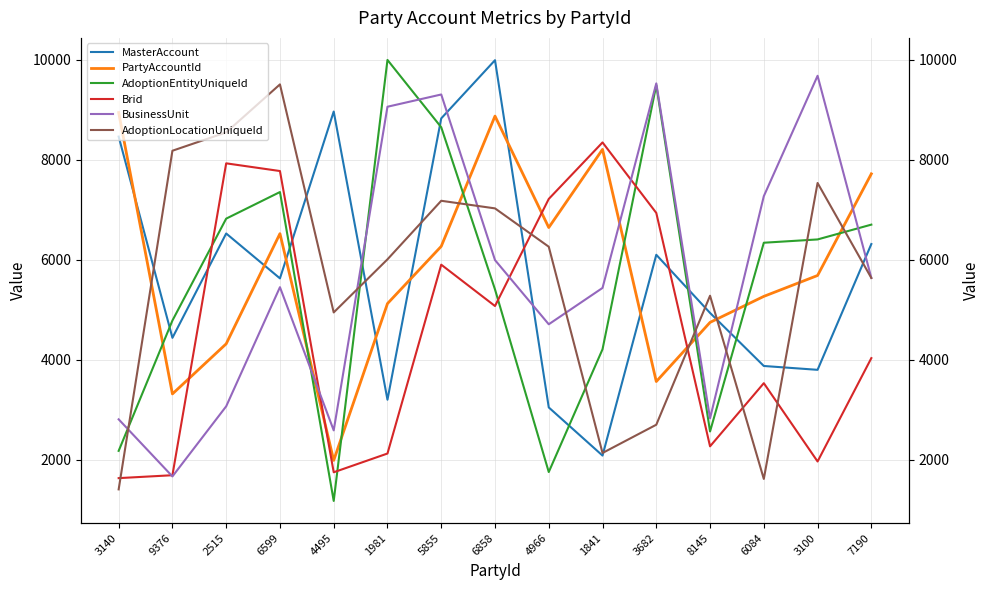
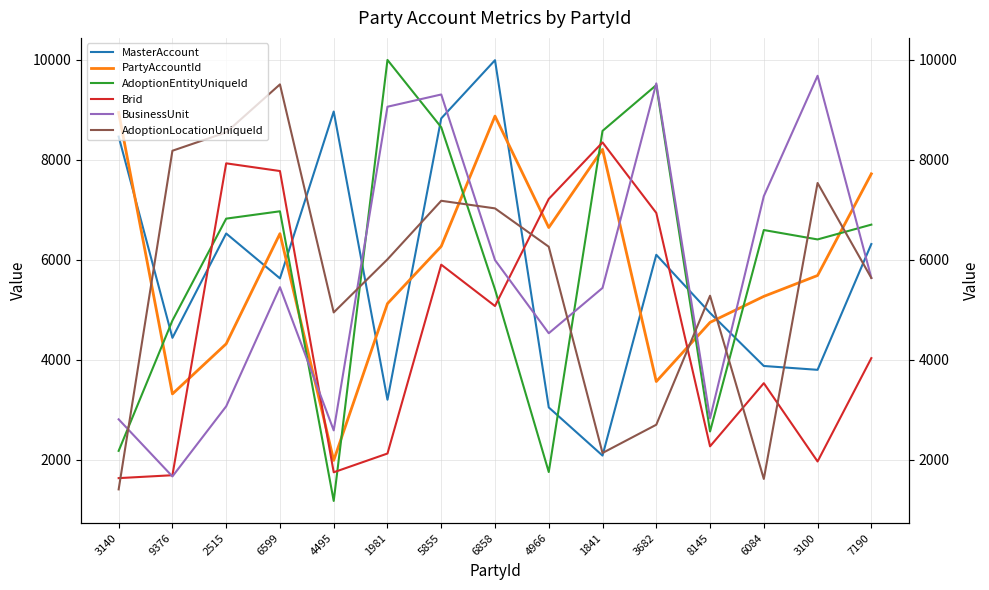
  {
    "MasterAccount": {
      "9376": 4400,
      "2515": 6500,
      "6599": 5600,
      "4495": 9000,
      "1981": 3200,
      "5855": 8800,
      "6858": 10000,
      "4966": 3000,
      "1841": 2100,
      "3682": 6100,
      "8145": 4900,
      "6084": 3900,
      "3100": 3800,
      "7190": 6300
    },
    "PartyAccountId": {
      "9376": 3300,
      "2515": 4300,
      "6599": 6500,
      "4495": 2000,
      "1981": 5100,
      "5855": 6300,
      "6858": 8900,
      "4966": 6600,
      "1841": 8200,
      "3682": 3600,
      "8145": 4700,
      "6084": 5300,
      "3100": 5700,
      "7190": 7700
    },
    "AdoptionEntityUniqueId": {
      "3140": 2200,
      "9376": 4800,
      "2515": 6800,
-     "6599": 7400,
+     "6599": 7000,
      "4495": 1200,
      "1981": 10000,
      "5855": 8600,
      "6858": 5400,
      "4966": 1800,
-     "1841": 4200,
+     "1841": 8600,
      "8145": 2600,
-     "6084": 6300,
+     "6084": 6600,
      "3100": 6400,
      "7190": 6700
    },
    "Brid": {
      "3140": 1600,
      "2515": 7900,
      "6599": 7800,
      "4495": 1700,
      "1981": 2100,
      "5855": 5900,
      "6858": 5100,
      "4966": 7200,
      "1841": 8300,
      "3682": 6900,
      "8145": 2300,
      "6084": 3500,
      "3100": 2000,
      "7190": 4000
    },
    "BusinessUnit": {
      "3140": 2800,
      "2515": 3100,
      "6599": 5400,
      "4495": 2600,
      "1981": 9100,
      "5855": 9300,
      "6858": 6000,
-     "4966": 4700,
+     "4966": 4500,
      "1841": 5400,
      "8145": 2800,
      "6084": 7300,
      "3100": 9700
    },
    "AdoptionLocationUniqueId": {
      "3140": 1400,
      "9376": 8200,
      "6599": 9500,
      "4495": 4900,
      "1981": 6000,
      "5855": 7200,
      "6858": 7000,
      "4966": 6300,
      "1841": 2100,
      "3682": 2700,
      "8145": 5300,
      "6084": 1600,
      "3100": 7500
    }
  }
